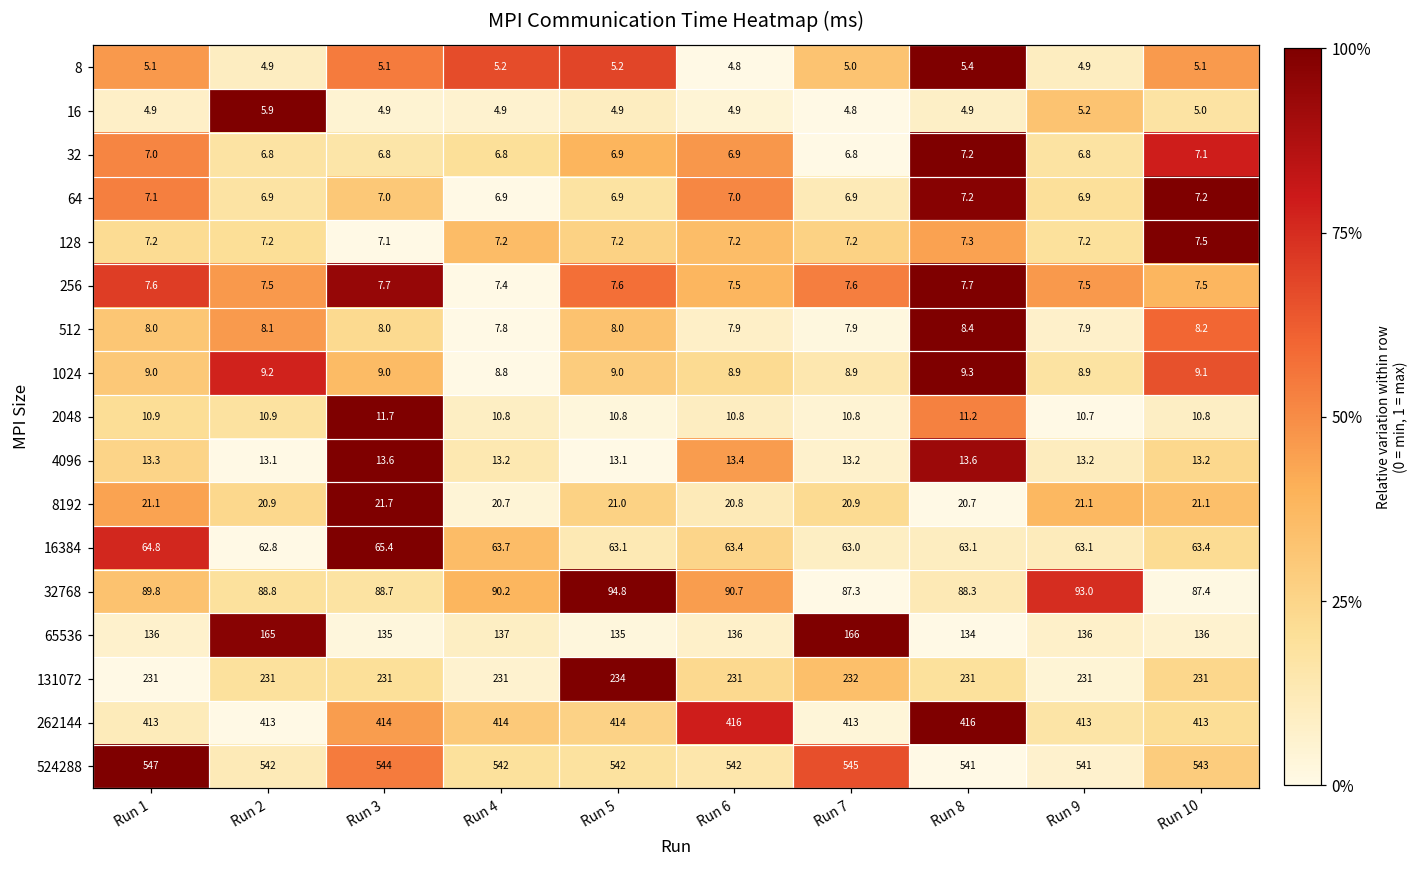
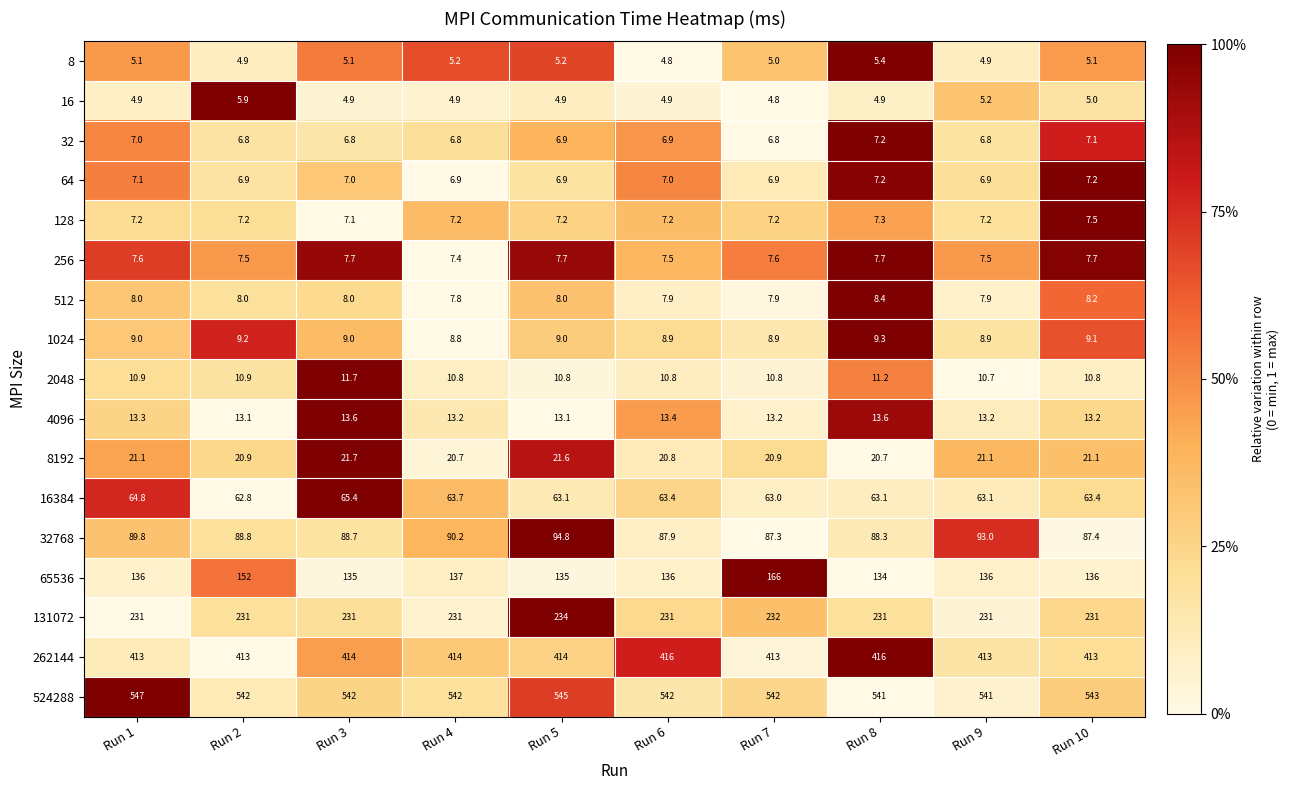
  {
    "8": {
      "Run 1": 5.1,
      "Run 2": 4.9,
      "Run 3": 5.1,
      "Run 4": 5.2,
      "Run 5": 5.2,
      "Run 6": 4.8,
      "Run 7": 5.0,
      "Run 8": 5.4,
      "Run 9": 4.9,
      "Run 10": 5.1
    },
    "16": {
      "Run 1": 4.9,
      "Run 2": 5.9,
      "Run 3": 4.9,
      "Run 4": 4.9,
      "Run 5": 4.9,
      "Run 6": 4.9,
      "Run 7": 4.8,
      "Run 8": 4.9,
      "Run 9": 5.2,
      "Run 10": 5.0
    },
    "32": {
      "Run 1": 7.0,
      "Run 2": 6.8,
      "Run 3": 6.8,
      "Run 4": 6.8,
      "Run 5": 6.9,
      "Run 6": 6.9,
      "Run 7": 6.8,
      "Run 8": 7.2,
      "Run 9": 6.8,
      "Run 10": 7.1
    },
    "64": {
      "Run 1": 7.1,
      "Run 2": 6.9,
      "Run 3": 7.0,
      "Run 4": 6.9,
      "Run 5": 6.9,
      "Run 6": 7.0,
      "Run 7": 6.9,
      "Run 8": 7.2,
      "Run 9": 6.9,
      "Run 10": 7.2
    },
    "128": {
      "Run 1": 7.2,
      "Run 2": 7.2,
      "Run 3": 7.1,
      "Run 4": 7.2,
      "Run 5": 7.2,
      "Run 6": 7.2,
      "Run 7": 7.2,
      "Run 8": 7.3,
      "Run 9": 7.2,
      "Run 10": 7.5
    },
    "256": {
      "Run 1": 7.6,
      "Run 2": 7.5,
      "Run 3": 7.7,
      "Run 4": 7.4,
-     "Run 5": 7.6,
+     "Run 5": 7.7,
      "Run 6": 7.5,
      "Run 7": 7.6,
      "Run 8": 7.7,
      "Run 9": 7.5,
-     "Run 10": 7.5
+     "Run 10": 7.7
    },
    "512": {
      "Run 1": 8.0,
-     "Run 2": 8.1,
+     "Run 2": 8.0,
      "Run 3": 8.0,
      "Run 4": 7.8,
      "Run 5": 8.0,
      "Run 6": 7.9,
      "Run 7": 7.9,
      "Run 8": 8.4,
      "Run 9": 7.9,
      "Run 10": 8.2
    },
    "1024": {
      "Run 1": 9.0,
      "Run 2": 9.2,
      "Run 3": 9.0,
      "Run 4": 8.8,
      "Run 5": 9.0,
      "Run 6": 8.9,
      "Run 7": 8.9,
      "Run 8": 9.3,
      "Run 9": 8.9,
      "Run 10": 9.1
    },
    "2048": {
      "Run 1": 10.9,
      "Run 2": 10.9,
      "Run 3": 11.7,
      "Run 4": 10.8,
      "Run 5": 10.8,
      "Run 6": 10.8,
      "Run 7": 10.8,
      "Run 8": 11.2,
      "Run 9": 10.7,
      "Run 10": 10.8
    },
    "4096": {
      "Run 1": 13.3,
      "Run 2": 13.1,
      "Run 3": 13.6,
      "Run 4": 13.2,
      "Run 5": 13.1,
      "Run 6": 13.4,
      "Run 7": 13.2,
      "Run 8": 13.6,
      "Run 9": 13.2,
      "Run 10": 13.2
    },
    "8192": {
      "Run 1": 21.1,
      "Run 2": 20.9,
      "Run 3": 21.7,
      "Run 4": 20.7,
-     "Run 5": 21.0,
+     "Run 5": 21.6,
      "Run 6": 20.8,
      "Run 7": 20.9,
      "Run 8": 20.7,
      "Run 9": 21.1,
      "Run 10": 21.1
    },
    "16384": {
      "Run 1": 64.8,
      "Run 2": 62.8,
      "Run 3": 65.4,
      "Run 4": 63.7,
      "Run 5": 63.1,
      "Run 6": 63.4,
      "Run 7": 63.0,
      "Run 8": 63.1,
      "Run 9": 63.1,
      "Run 10": 63.4
    },
    "32768": {
      "Run 1": 89.8,
      "Run 2": 88.8,
      "Run 3": 88.7,
      "Run 4": 90.2,
      "Run 5": 94.8,
-     "Run 6": 90.7,
+     "Run 6": 87.9,
      "Run 7": 87.3,
      "Run 8": 88.3,
      "Run 9": 93.0,
      "Run 10": 87.4
    },
    "65536": {
      "Run 1": 136,
-     "Run 2": 165,
+     "Run 2": 152,
      "Run 3": 135,
      "Run 4": 137,
      "Run 5": 135,
      "Run 6": 136,
      "Run 7": 166,
      "Run 8": 134,
      "Run 9": 136,
      "Run 10": 136
    },
    "131072": {
      "Run 1": 231,
      "Run 2": 231,
      "Run 3": 231,
      "Run 4": 231,
      "Run 5": 234,
      "Run 6": 231,
      "Run 7": 232,
      "Run 8": 231,
      "Run 9": 231,
      "Run 10": 231
    },
    "262144": {
      "Run 1": 413,
      "Run 2": 413,
      "Run 3": 414,
      "Run 4": 414,
      "Run 5": 414,
      "Run 6": 416,
      "Run 7": 413,
      "Run 8": 416,
      "Run 9": 413,
      "Run 10": 413
    },
    "524288": {
      "Run 1": 547,
      "Run 2": 542,
-     "Run 3": 544,
+     "Run 3": 542,
      "Run 4": 542,
-     "Run 5": 542,
+     "Run 5": 545,
      "Run 6": 542,
-     "Run 7": 545,
+     "Run 7": 542,
      "Run 8": 541,
      "Run 9": 541,
      "Run 10": 543
    }
  }
